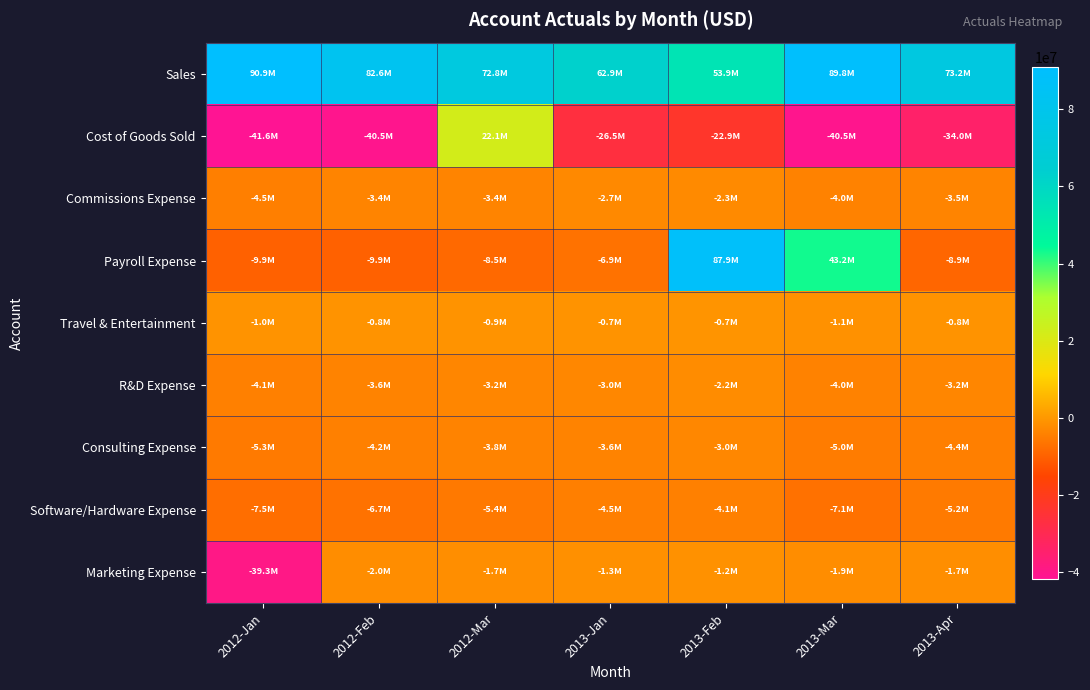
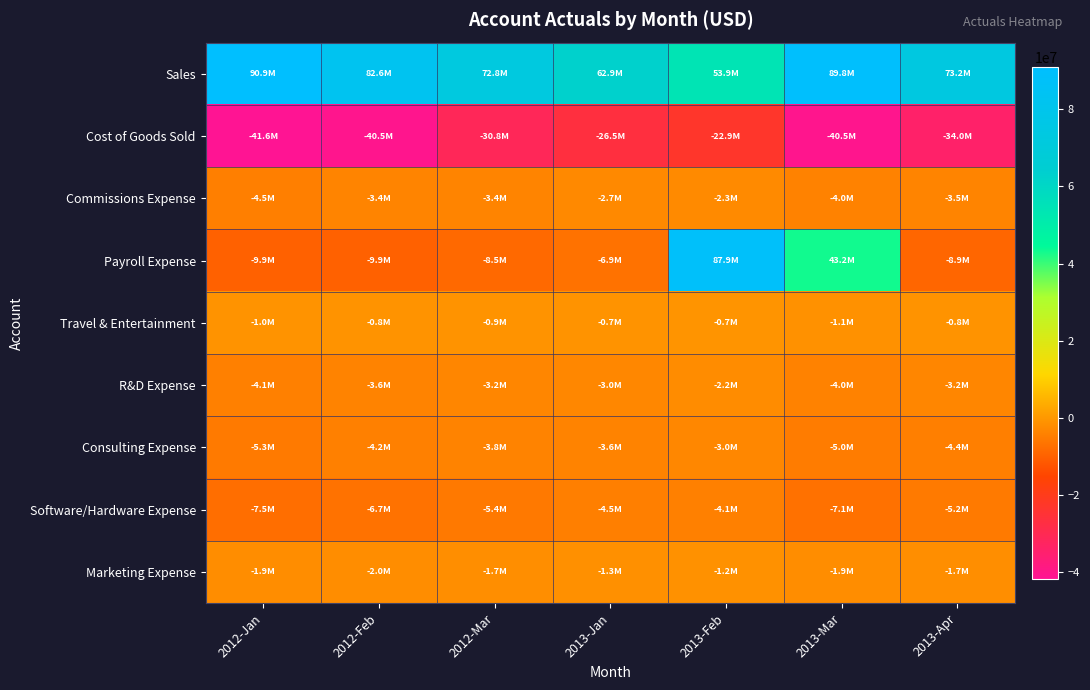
  {
    "Sales": {
      "2012-Jan": "90.9M",
      "2012-Feb": "82.6M",
      "2012-Mar": "72.8M",
      "2013-Jan": "62.9M",
      "2013-Feb": "53.9M",
      "2013-Mar": "89.8M",
      "2013-Apr": "73.2M"
    },
    "Cost of Goods Sold": {
      "2012-Jan": "-41.6M",
      "2012-Feb": "-40.5M",
-     "2012-Mar": "22.1M",
+     "2012-Mar": "-30.8M",
      "2013-Jan": "-26.5M",
      "2013-Feb": "-22.9M",
      "2013-Mar": "-40.5M",
      "2013-Apr": "-34.0M"
    },
    "Commissions Expense": {
      "2012-Jan": "-4.5M",
      "2012-Feb": "-3.4M",
      "2012-Mar": "-3.4M",
      "2013-Jan": "-2.7M",
      "2013-Feb": "-2.3M",
      "2013-Mar": "-4.0M",
      "2013-Apr": "-3.5M"
    },
    "Payroll Expense": {
      "2012-Jan": "-9.9M",
      "2012-Feb": "-9.9M",
      "2012-Mar": "-8.5M",
      "2013-Jan": "-6.9M",
      "2013-Feb": "87.9M",
      "2013-Mar": "43.2M",
      "2013-Apr": "-8.9M"
    },
    "Travel & Entertainment": {
      "2012-Jan": "-1.0M",
      "2012-Feb": "-0.8M",
      "2012-Mar": "-0.9M",
      "2013-Jan": "-0.7M",
      "2013-Feb": "-0.7M",
      "2013-Mar": "-1.1M",
      "2013-Apr": "-0.8M"
    },
    "R&D Expense": {
      "2012-Jan": "-4.1M",
      "2012-Feb": "-3.6M",
      "2012-Mar": "-3.2M",
      "2013-Jan": "-3.0M",
      "2013-Feb": "-2.2M",
      "2013-Mar": "-4.0M",
      "2013-Apr": "-3.2M"
    },
    "Consulting Expense": {
      "2012-Jan": "-5.3M",
      "2012-Feb": "-4.2M",
      "2012-Mar": "-3.8M",
      "2013-Jan": "-3.6M",
      "2013-Feb": "-3.0M",
      "2013-Mar": "-5.0M",
      "2013-Apr": "-4.4M"
    },
    "Software/Hardware Expense": {
      "2012-Jan": "-7.5M",
      "2012-Feb": "-6.7M",
      "2012-Mar": "-5.4M",
      "2013-Jan": "-4.5M",
      "2013-Feb": "-4.1M",
      "2013-Mar": "-7.1M",
      "2013-Apr": "-5.2M"
    },
    "Marketing Expense": {
-     "2012-Jan": "-39.3M",
+     "2012-Jan": "-1.9M",
      "2012-Feb": "-2.0M",
      "2012-Mar": "-1.7M",
      "2013-Jan": "-1.3M",
      "2013-Feb": "-1.2M",
      "2013-Mar": "-1.9M",
      "2013-Apr": "-1.7M"
    }
  }
